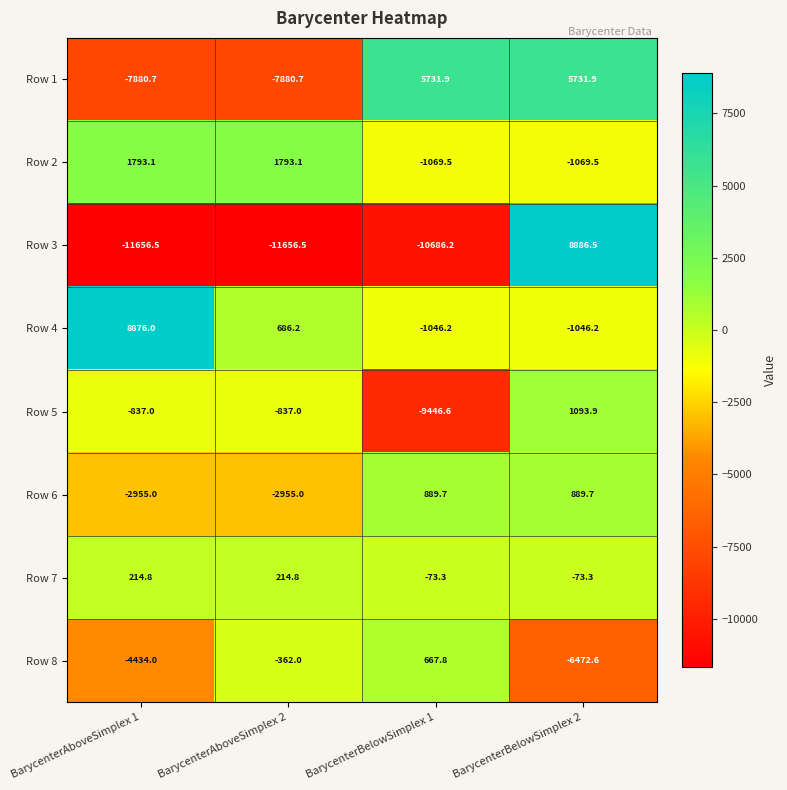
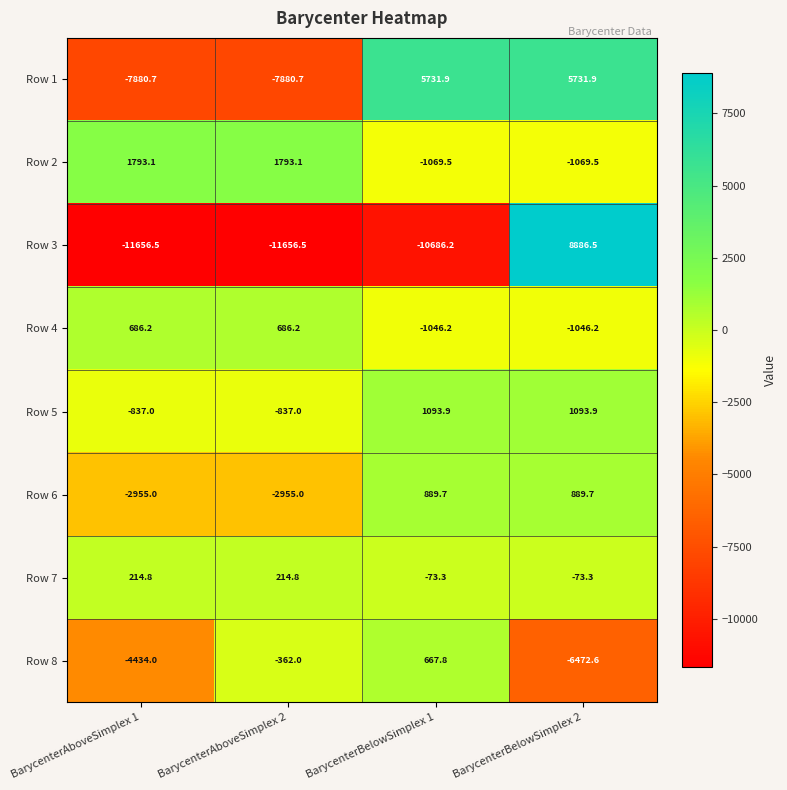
  {
    "Row 1": {
      "BarycenterAboveSimplex 1": -7880.7,
      "BarycenterAboveSimplex 2": -7880.7,
      "BarycenterBelowSimplex 1": 5731.9,
      "BarycenterBelowSimplex 2": 5731.9
    },
    "Row 2": {
      "BarycenterAboveSimplex 1": 1793.1,
      "BarycenterAboveSimplex 2": 1793.1,
      "BarycenterBelowSimplex 1": -1069.5,
      "BarycenterBelowSimplex 2": -1069.5
    },
    "Row 3": {
      "BarycenterAboveSimplex 1": -11656.5,
      "BarycenterAboveSimplex 2": -11656.5,
      "BarycenterBelowSimplex 1": -10686.2,
      "BarycenterBelowSimplex 2": 8886.5
    },
    "Row 4": {
-     "BarycenterAboveSimplex 1": 8876.0,
+     "BarycenterAboveSimplex 1": 686.2,
      "BarycenterAboveSimplex 2": 686.2,
      "BarycenterBelowSimplex 1": -1046.2,
      "BarycenterBelowSimplex 2": -1046.2
    },
    "Row 5": {
      "BarycenterAboveSimplex 1": -837.0,
      "BarycenterAboveSimplex 2": -837.0,
-     "BarycenterBelowSimplex 1": -9446.6,
+     "BarycenterBelowSimplex 1": 1093.9,
      "BarycenterBelowSimplex 2": 1093.9
    },
    "Row 6": {
      "BarycenterAboveSimplex 1": -2955.0,
      "BarycenterAboveSimplex 2": -2955.0,
      "BarycenterBelowSimplex 1": 889.7,
      "BarycenterBelowSimplex 2": 889.7
    },
    "Row 7": {
      "BarycenterAboveSimplex 1": 214.8,
      "BarycenterAboveSimplex 2": 214.8,
      "BarycenterBelowSimplex 1": -73.3,
      "BarycenterBelowSimplex 2": -73.3
    },
    "Row 8": {
      "BarycenterAboveSimplex 1": -4434.0,
      "BarycenterAboveSimplex 2": -362.0,
      "BarycenterBelowSimplex 1": 667.8,
      "BarycenterBelowSimplex 2": -6472.6
    }
  }
